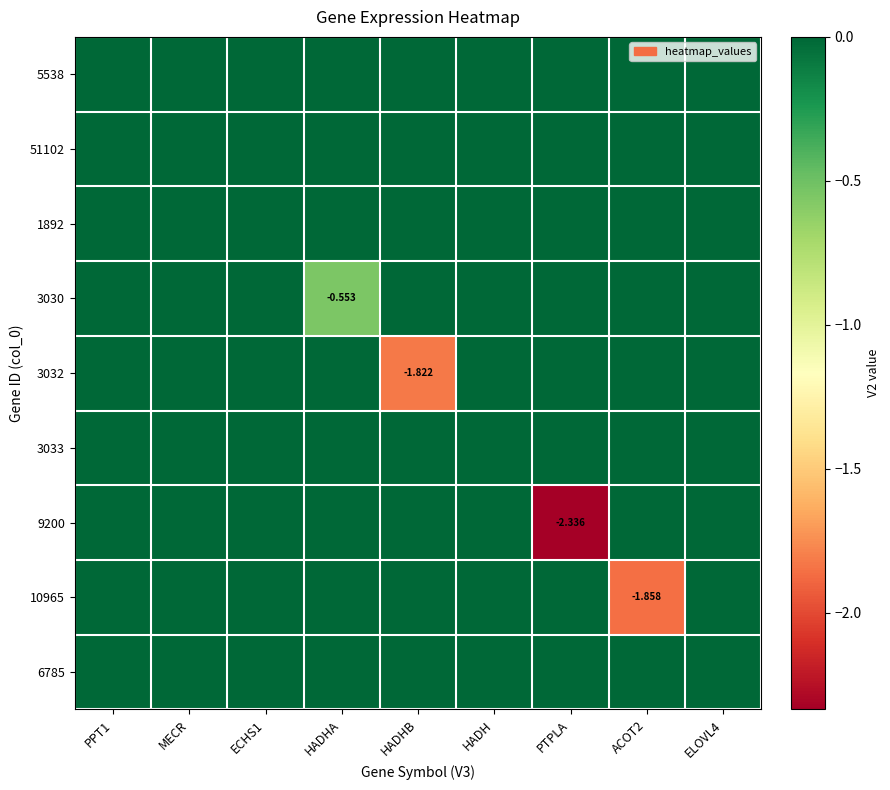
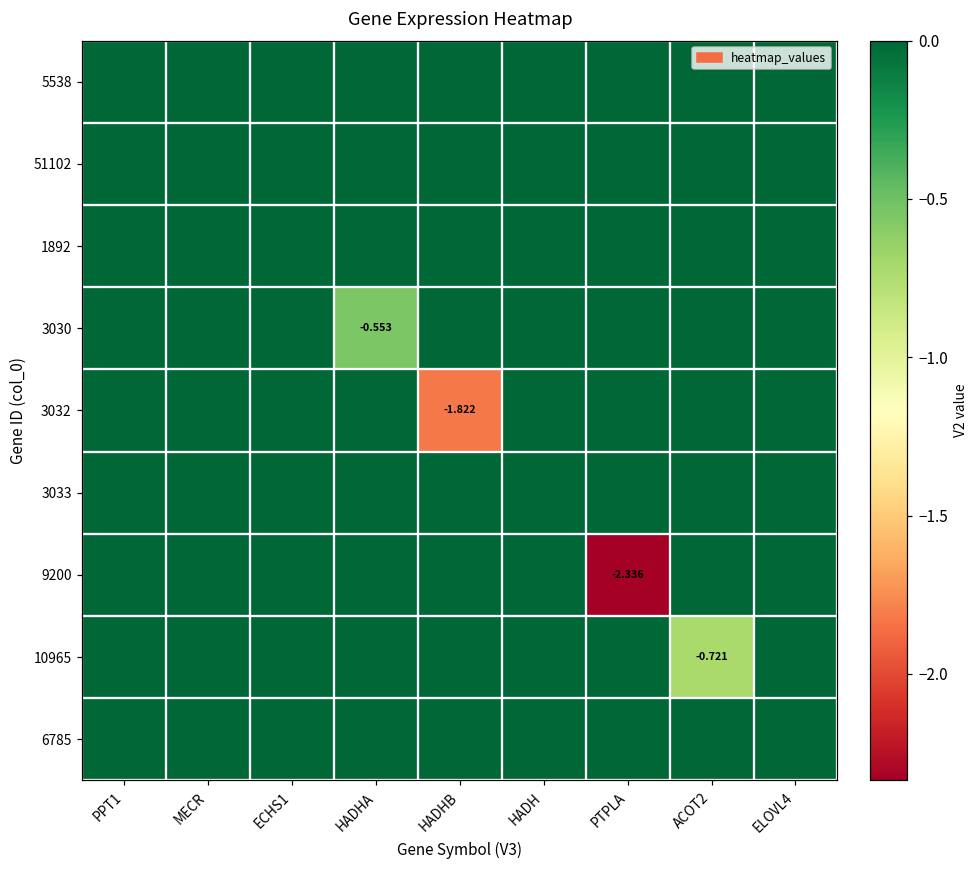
  {
    "3030": {
      "HADHA": -0.553
    },
    "3032": {
      "HADHB": -1.822
    },
    "9200": {
      "PTPLA": -2.336
    },
    "10965": {
-     "ACOT2": -1.858
+     "ACOT2": -0.721
    }
  }
